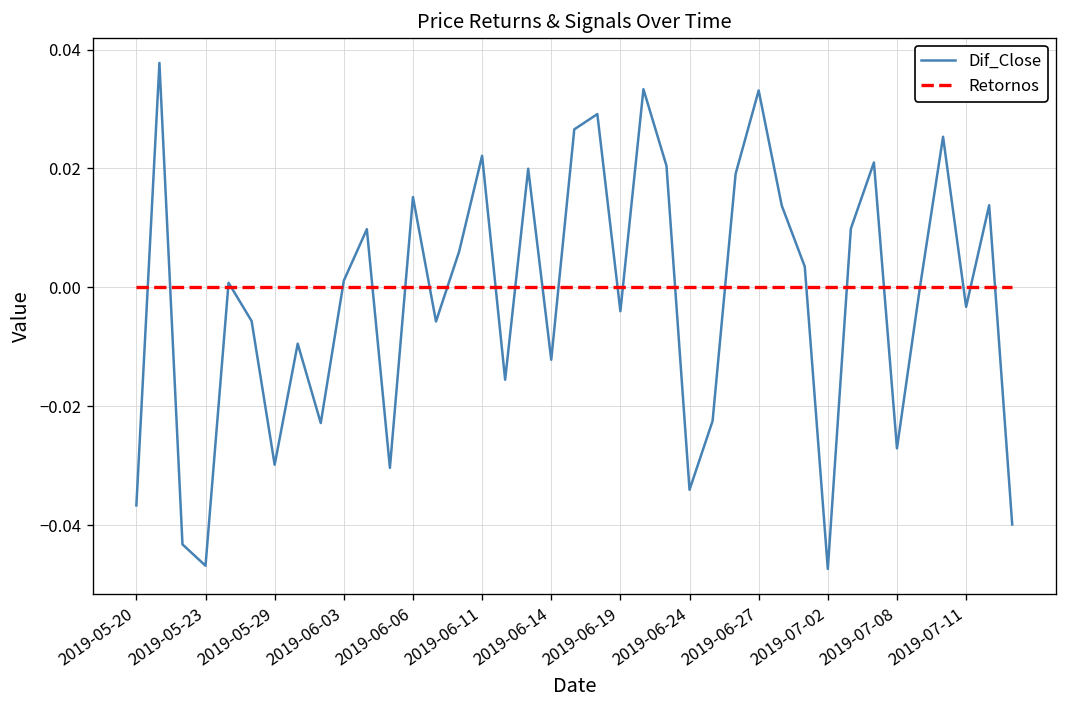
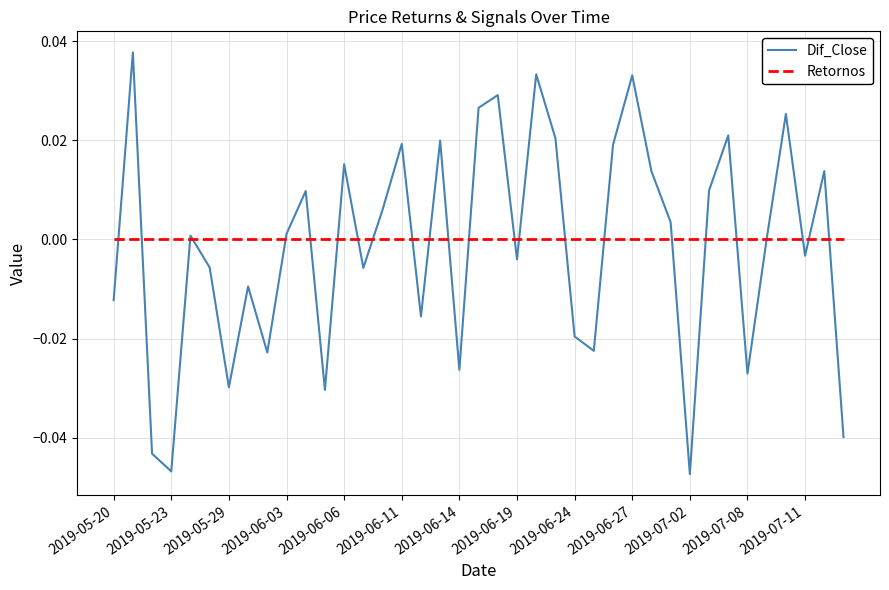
  {
    "Dif_Close": {
-     "2019-05-20": -0.037,
+     "2019-05-20": -0.012,
      "2019-05-23": -0.047,
      "2019-05-29": -0.030,
      "2019-06-03": 0.001,
      "2019-06-06": 0.015,
-     "2019-06-11": 0.022,
-     "2019-06-14": -0.012,
+     "2019-06-11": 0.019,
+     "2019-06-14": -0.026,
      "2019-06-19": -0.004,
-     "2019-06-24": -0.034,
+     "2019-06-24": -0.020,
      "2019-06-27": 0.033,
      "2019-07-02": -0.047,
      "2019-07-08": -0.027,
      "2019-07-11": -0.003
    },
    "Retornos": {
      "2019-05-20": 0.000,
      "2019-05-23": 0.000,
      "2019-05-29": 0.000,
      "2019-06-03": 0.000,
      "2019-06-06": 0.000,
      "2019-06-11": 0.000,
      "2019-06-14": 0.000,
      "2019-06-19": 0.000,
      "2019-06-24": 0.000,
      "2019-06-27": 0.000,
      "2019-07-02": 0.000,
      "2019-07-08": 0.000,
      "2019-07-11": 0.000
    }
  }
